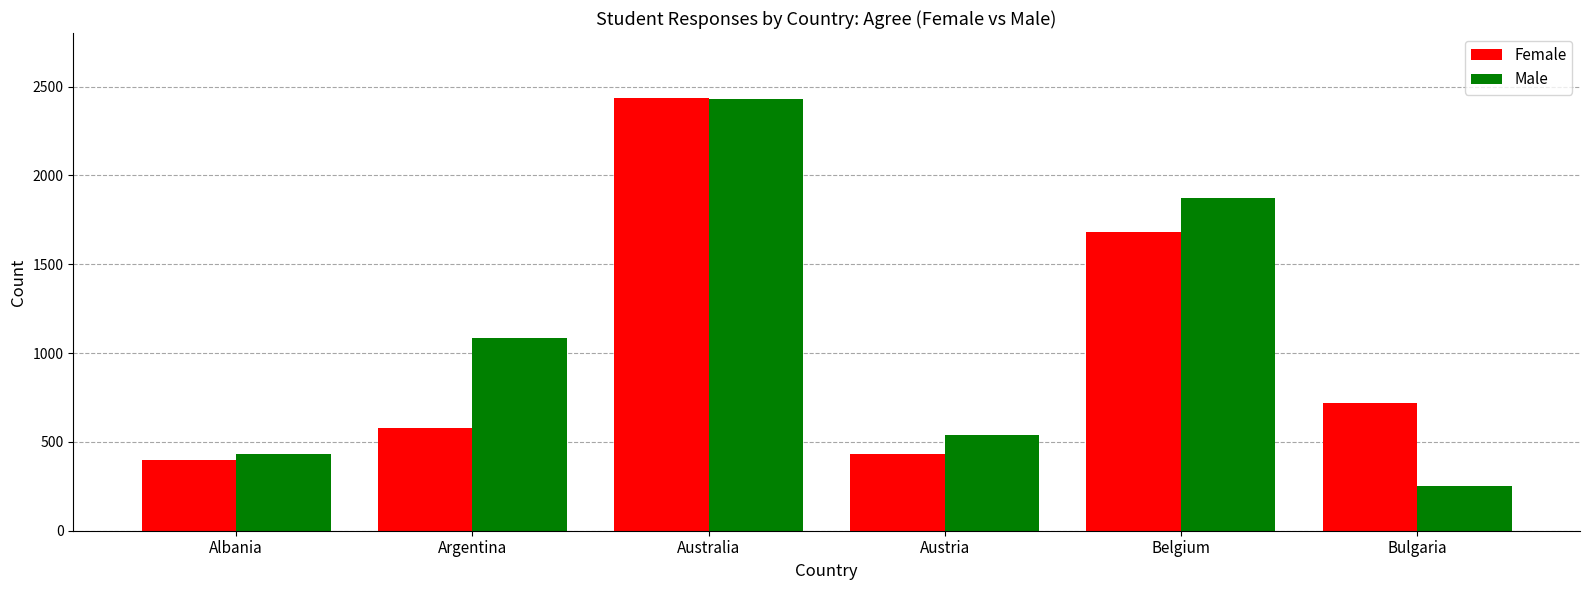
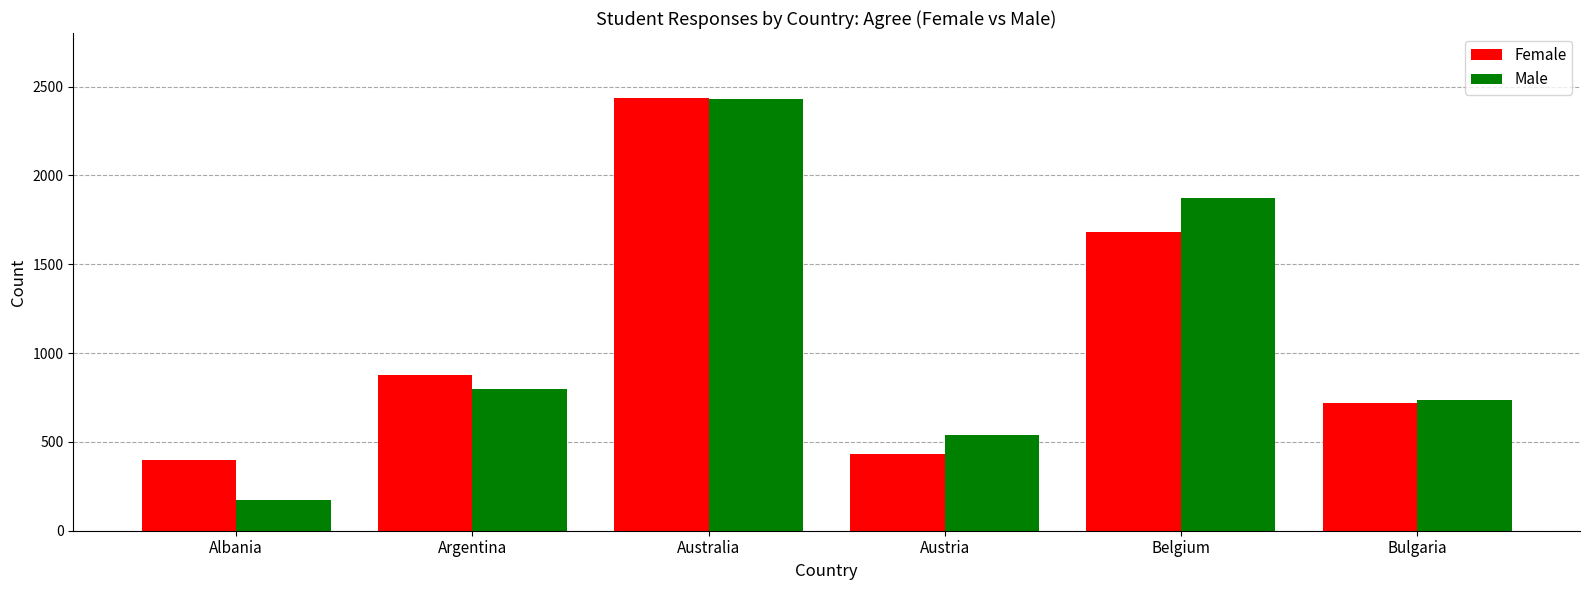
  {
    "Female": {
      "Albania": 400,
-     "Argentina": 580,
+     "Argentina": 880,
      "Australia": 2440,
      "Austria": 430,
      "Belgium": 1680,
      "Bulgaria": 720
    },
    "Male": {
-     "Albania": 430,
-     "Argentina": 1080,
+     "Albania": 170,
+     "Argentina": 800,
      "Australia": 2430,
      "Austria": 540,
      "Belgium": 1870,
-     "Bulgaria": 250
+     "Bulgaria": 740
    }
  }
